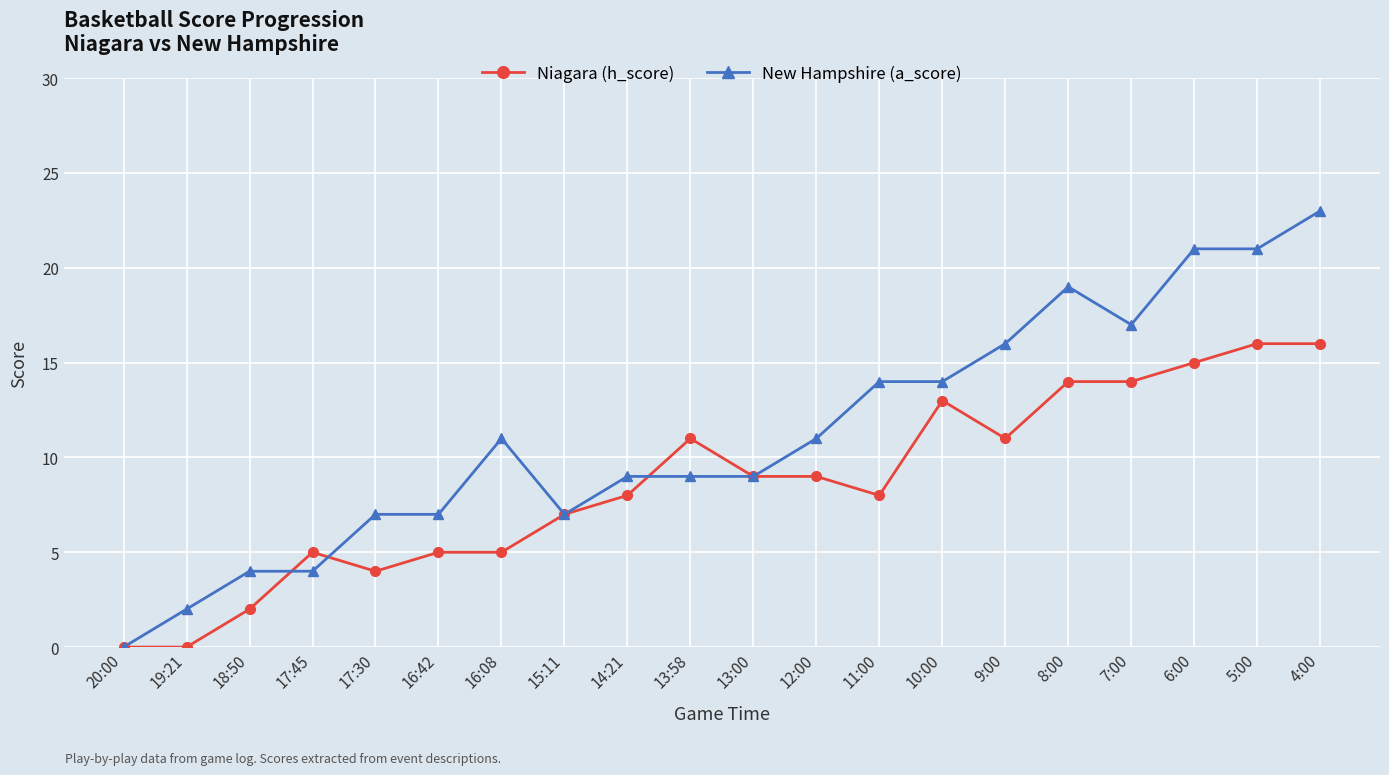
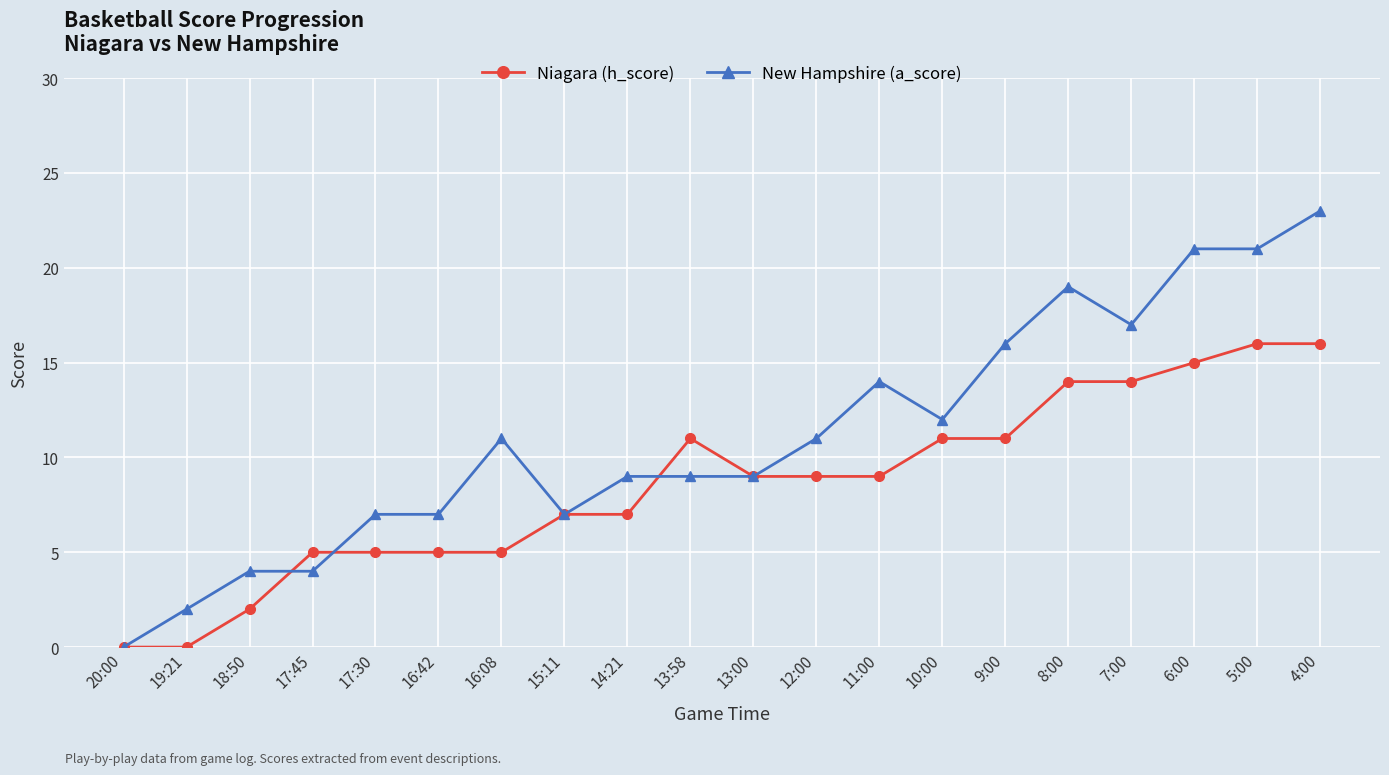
  {
    "Niagara (h_score)": {
      "19:21": 0,
      "18:50": 2,
      "17:45": 5,
-     "17:30": 4,
+     "17:30": 5,
      "16:42": 5,
      "16:08": 5,
-     "14:21": 8,
+     "14:21": 7,
      "13:58": 11,
      "12:00": 9,
-     "11:00": 8,
-     "10:00": 13,
+     "11:00": 9,
+     "10:00": 11,
      "9:00": 11,
      "8:00": 14,
      "7:00": 14,
      "6:00": 15,
      "5:00": 16,
      "4:00": 16
    },
    "New Hampshire (a_score)": {
      "19:21": 2,
      "18:50": 4,
      "17:45": 4,
      "17:30": 7,
      "16:42": 7,
      "16:08": 11,
      "14:21": 9,
      "13:58": 9,
      "12:00": 11,
      "11:00": 14,
-     "10:00": 14,
+     "10:00": 12,
      "9:00": 16,
      "8:00": 19,
      "7:00": 17,
      "6:00": 21,
      "5:00": 21,
      "4:00": 23
    }
  }
